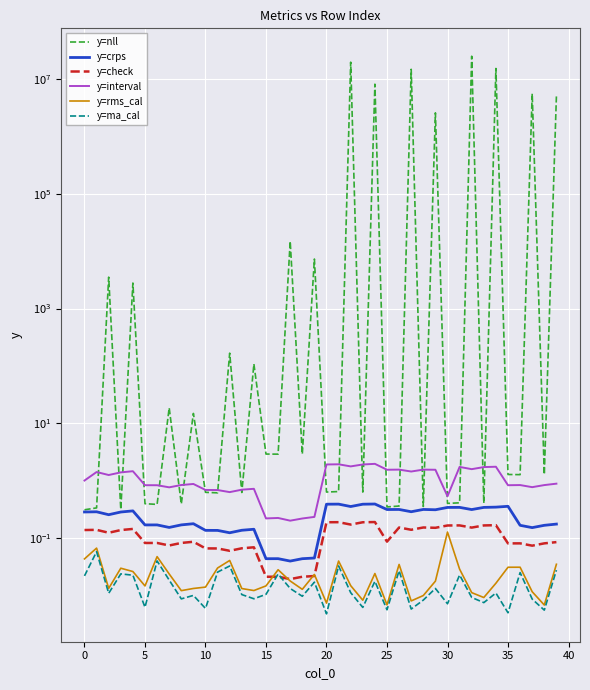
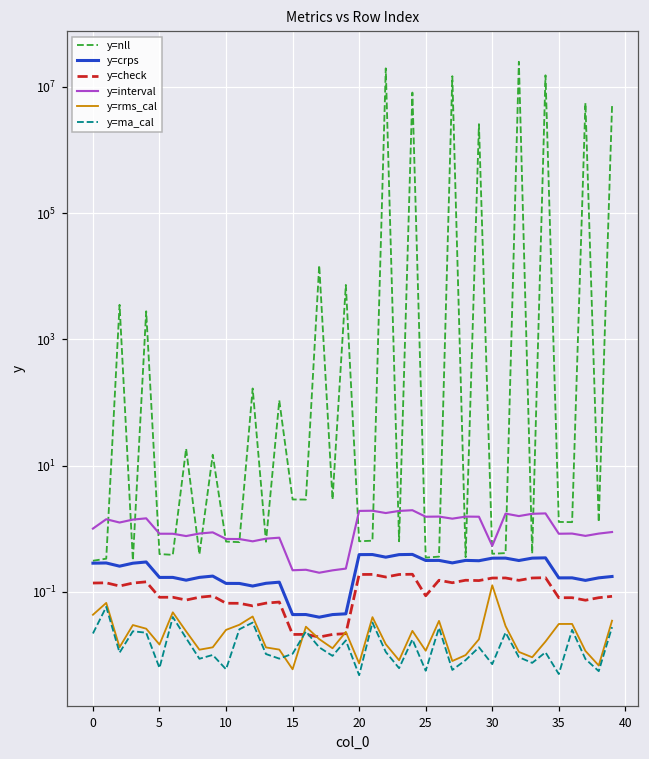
  {
    "y=nll": {
      "5": 0.4,
      "15": 3,
      "20": 0.6,
      "30": 0.4,
      "35": 1.3
    },
    "y=crps": {
      "5": 0.17,
      "10": 0.14,
      "15": 0.04,
      "20": 0.4,
      "30": 0.3,
-     "35": 0.4
+     "35": 0.17
    },
    "y=check": {
      "0": 0.14,
      "5": 0.08,
      "10": 0.07,
      "15": 0.021,
      "20": 0.19,
      "25": 0.09,
      "30": 0.17,
      "35": 0.08
    },
    "y=interval": {
      "0": 1.0,
      "5": 0.8,
      "15": 0.22,
      "20": 1.9,
      "25": 1.6,
      "30": 0.5,
      "35": 0.8
    },
    "y=rms_cal": {
      "0": 0.04,
      "5": 0.015,
-     "10": 0.014,
-     "15": 0.015,
+     "10": 0.03,
+     "15": 0.006,
      "20": 0.007,
-     "25": 0.007,
+     "25": 0.012,
      "30": 0.13,
      "35": 0.03
    },
    "y=ma_cal": {
      "0": 0.022,
      "5": 0.006,
      "10": 0.006,
      "15": 0.010,
      "20": 0.005,
      "25": 0.006,
      "30": 0.007,
      "35": 0.005
    }
  }
